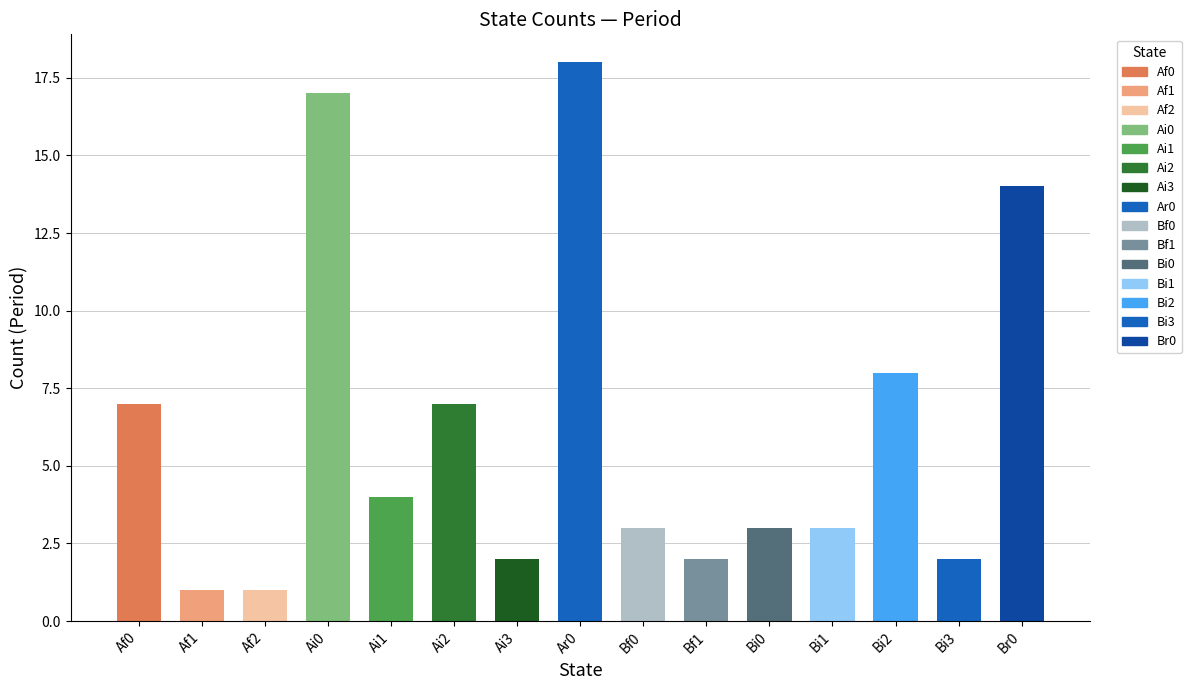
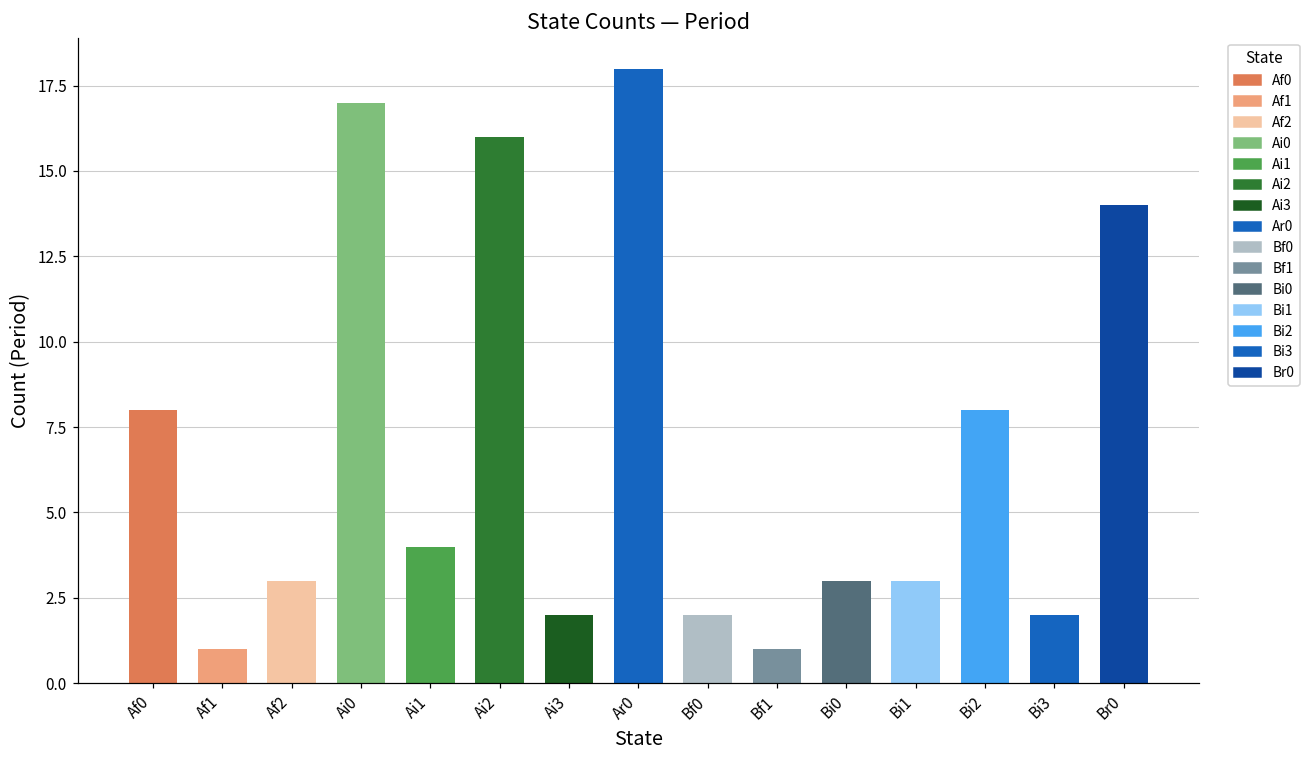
  {
-   "Af0": 7,
+   "Af0": 8,
    "Af1": 1,
-   "Af2": 1,
+   "Af2": 3,
    "Ai0": 17,
    "Ai1": 4,
-   "Ai2": 7,
+   "Ai2": 16,
    "Ai3": 2,
    "Ar0": 18,
-   "Bf0": 3,
-   "Bf1": 2,
+   "Bf0": 2,
+   "Bf1": 1,
    "Bi0": 3,
    "Bi1": 3,
    "Bi2": 8,
    "Bi3": 2,
    "Br0": 14
  }
